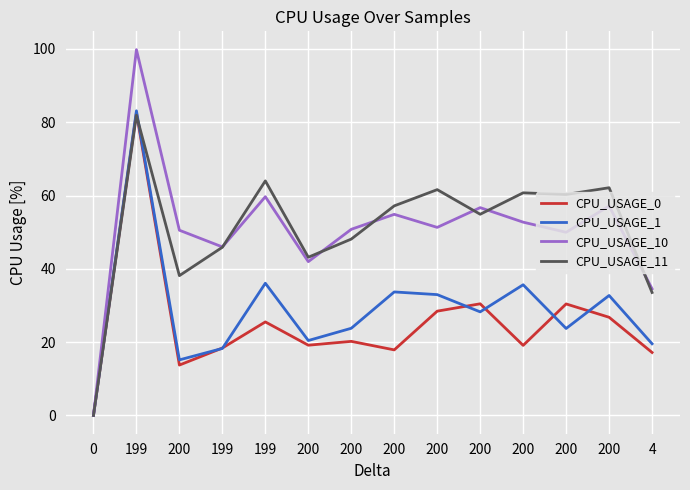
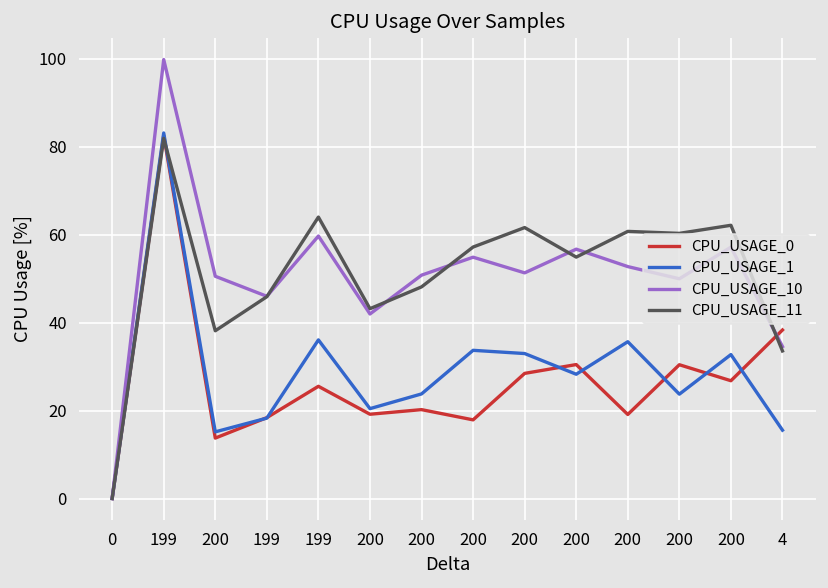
  {
    "CPU_USAGE_0": {
-     "4": 17
+     "4": 38
    },
    "CPU_USAGE_1": {
-     "4": 20
+     "4": 16
    },
    "CPU_USAGE_10": {
      "4": 35
    },
    "CPU_USAGE_11": {
      "4": 34
    }
  }
